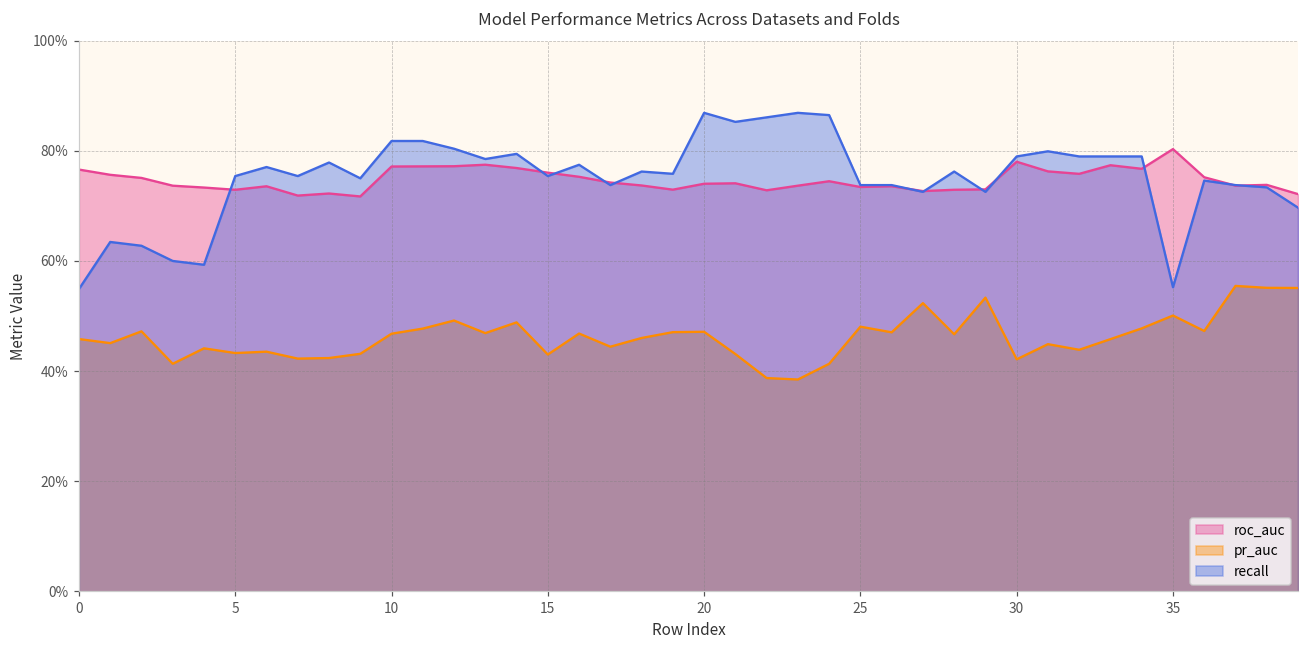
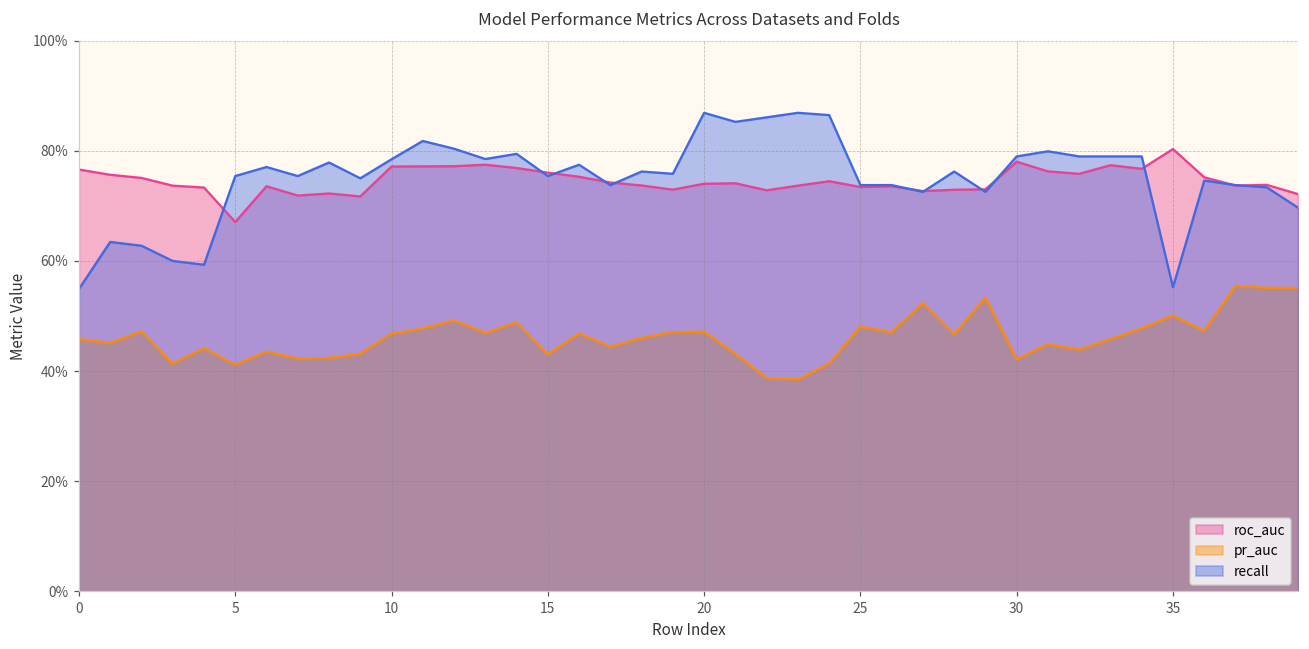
  {
    "roc_auc": {
      "0": "77%",
-     "5": "73%",
+     "5": "67%",
      "10": "77%",
      "15": "76%",
      "20": "74%",
      "30": "78%",
      "35": "80%"
    },
    "pr_auc": {
      "0": "46%",
-     "5": "43%",
+     "5": "41%",
      "10": "47%",
      "15": "43%",
      "20": "47%",
      "25": "48%",
      "30": "42%",
      "35": "50%"
    },
    "recall": {
      "0": "55%",
      "5": "75%",
-     "10": "82%",
+     "10": "78%",
      "15": "75%",
      "20": "87%",
      "30": "79%",
      "35": "55%"
    }
  }
